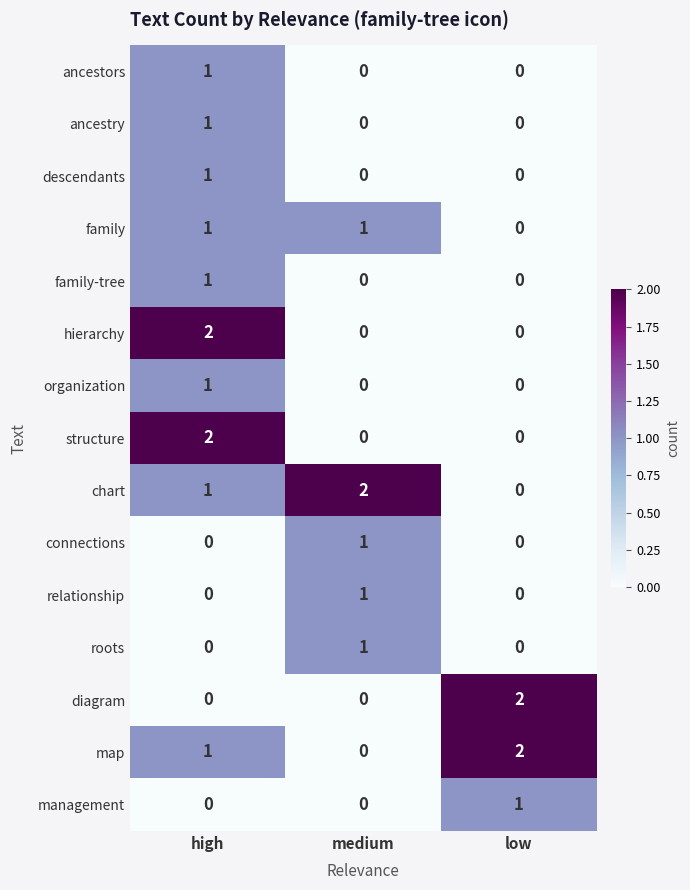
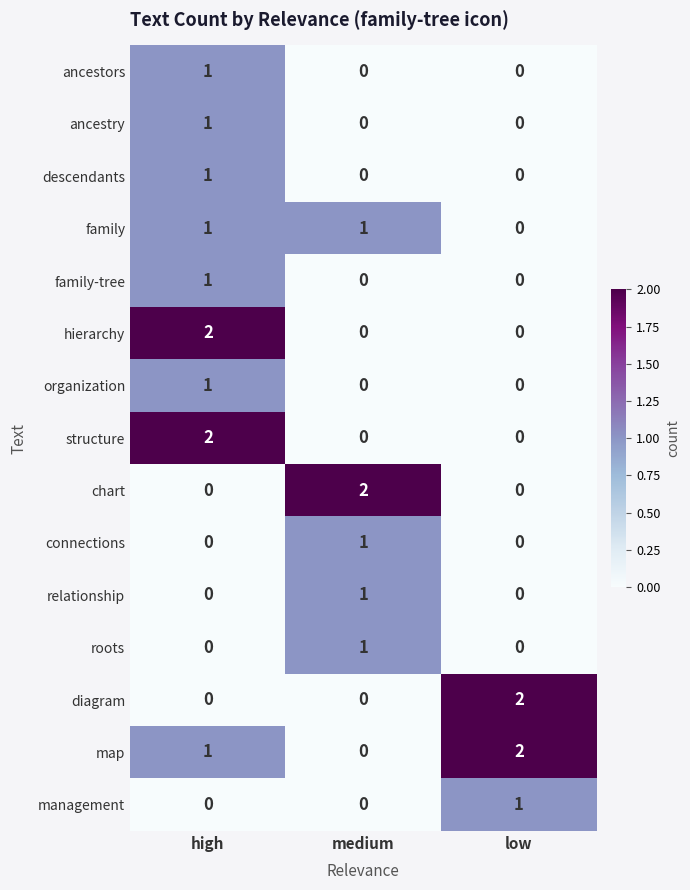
  {
    "ancestors": {
      "high": 1,
      "medium": 0,
      "low": 0
    },
    "ancestry": {
      "high": 1,
      "medium": 0,
      "low": 0
    },
    "descendants": {
      "high": 1,
      "medium": 0,
      "low": 0
    },
    "family": {
      "high": 1,
      "medium": 1,
      "low": 0
    },
    "family-tree": {
      "high": 1,
      "medium": 0,
      "low": 0
    },
    "hierarchy": {
      "high": 2,
      "medium": 0,
      "low": 0
    },
    "organization": {
      "high": 1,
      "medium": 0,
      "low": 0
    },
    "structure": {
      "high": 2,
      "medium": 0,
      "low": 0
    },
    "chart": {
-     "high": 1,
+     "high": 0,
      "medium": 2,
      "low": 0
    },
    "connections": {
      "high": 0,
      "medium": 1,
      "low": 0
    },
    "relationship": {
      "high": 0,
      "medium": 1,
      "low": 0
    },
    "roots": {
      "high": 0,
      "medium": 1,
      "low": 0
    },
    "diagram": {
      "high": 0,
      "medium": 0,
      "low": 2
    },
    "map": {
      "high": 1,
      "medium": 0,
      "low": 2
    },
    "management": {
      "high": 0,
      "medium": 0,
      "low": 1
    }
  }
